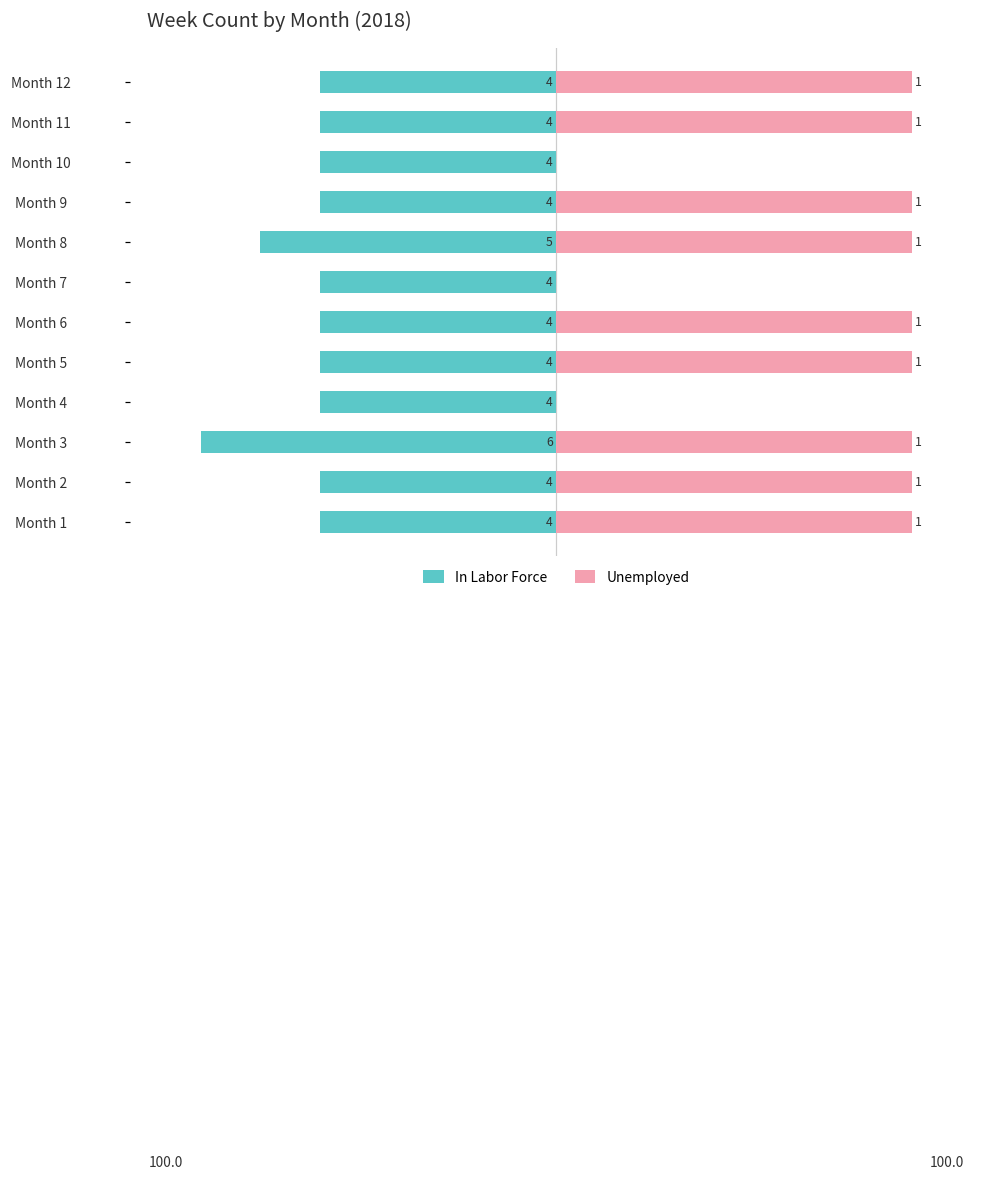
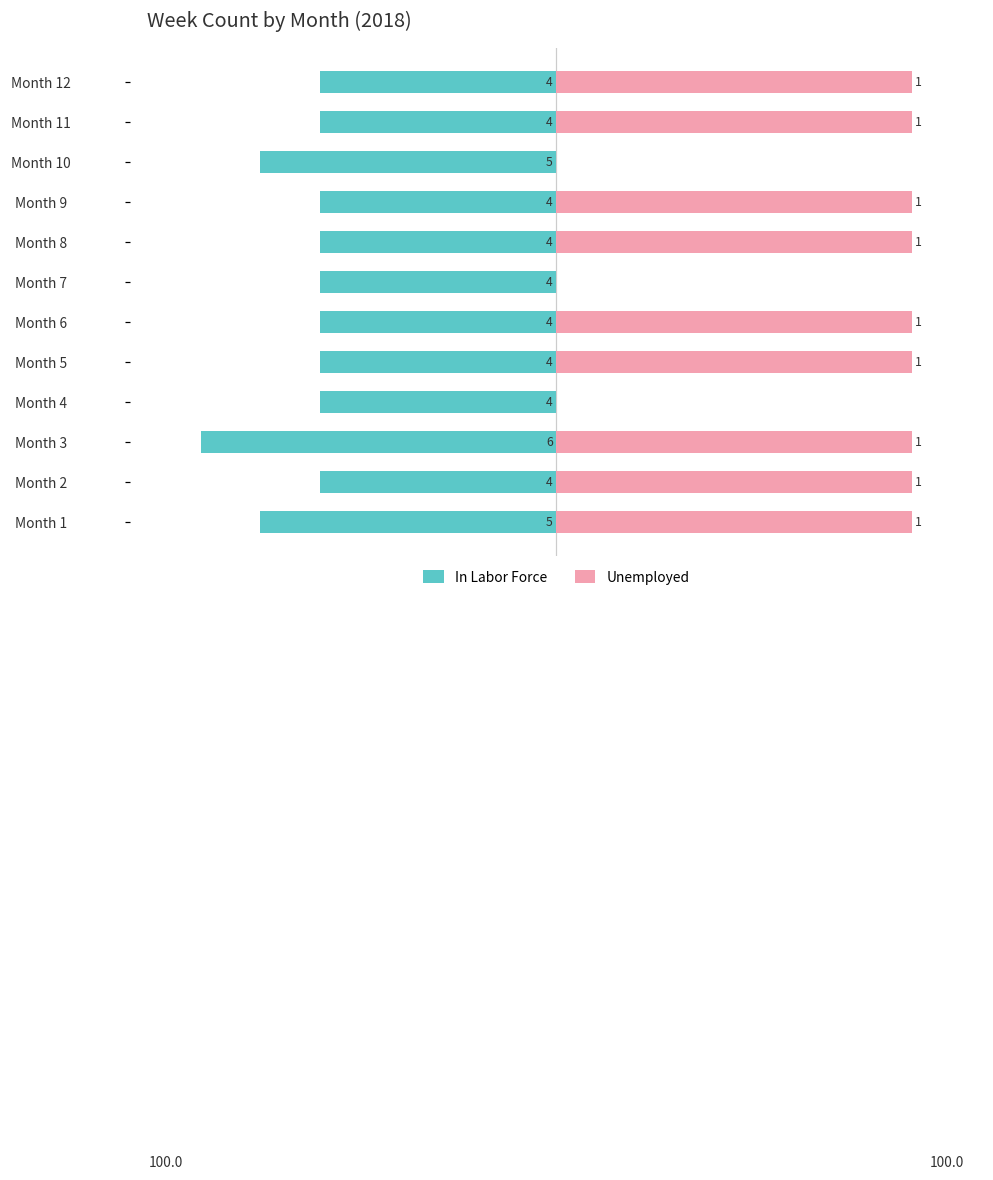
  {
    "In Labor Force": {
-     "Month 10": 4,
-     "Month 8": 5,
-     "Month 1": 4
+     "Month 10": 5,
+     "Month 8": 4,
+     "Month 1": 5
    }
  }
